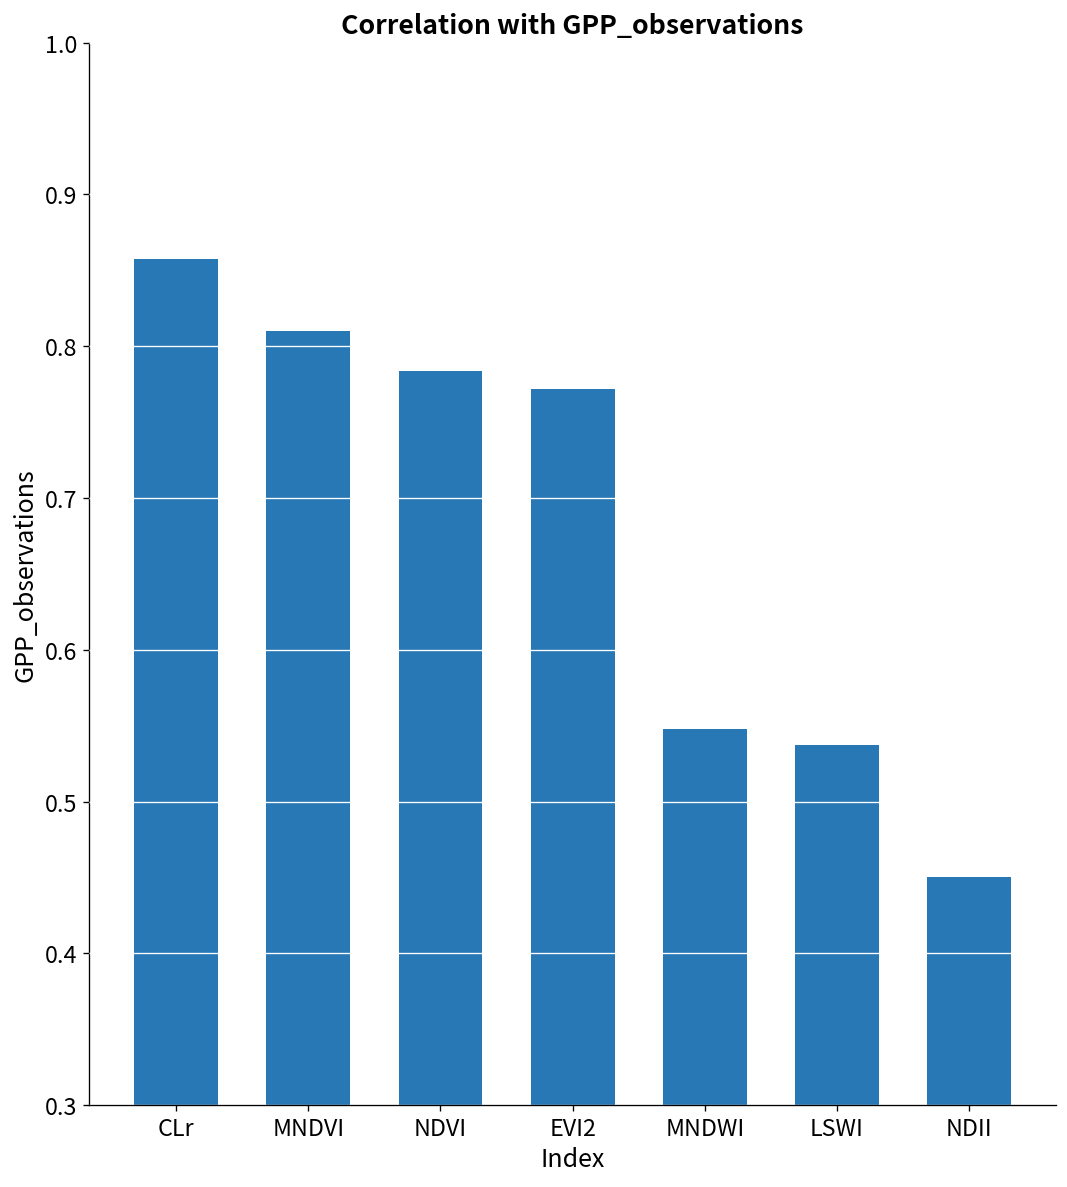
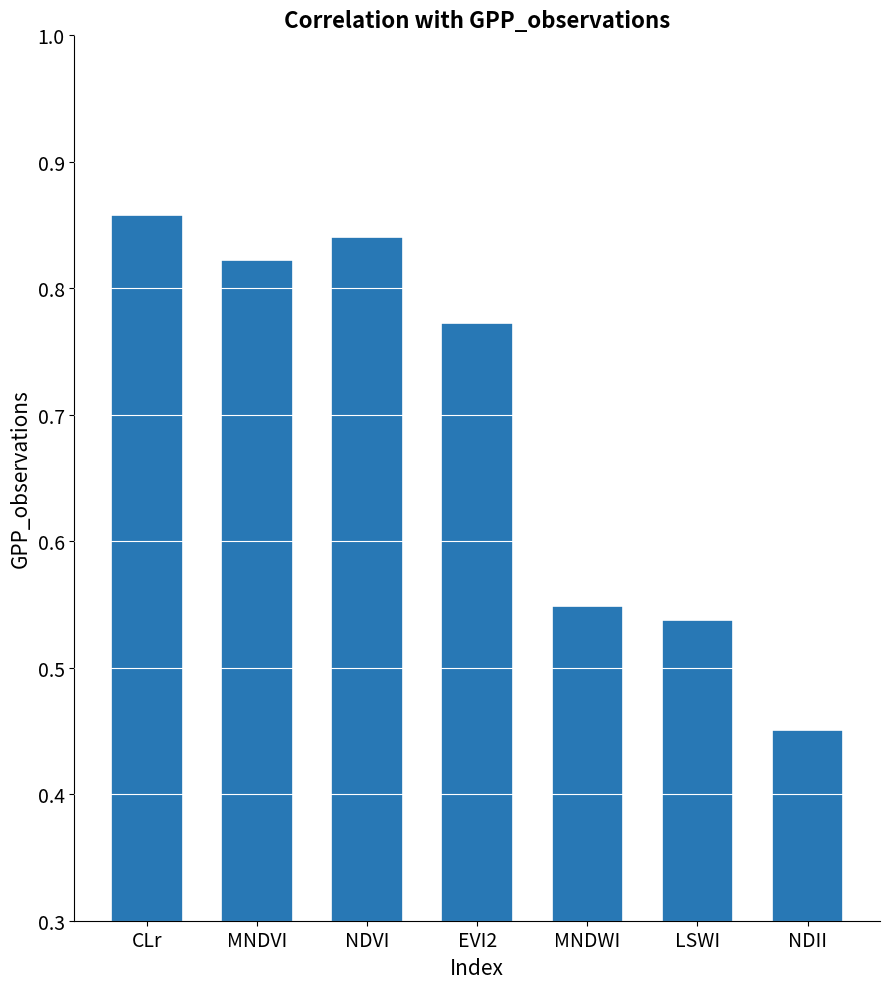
  {
    "CLr": 0.858,
-   "MNDVI": 0.811,
-   "NDVI": 0.784,
+   "MNDVI": 0.823,
+   "NDVI": 0.840,
    "EVI2": 0.772,
    "MNDWI": 0.549,
    "LSWI": 0.538,
    "NDII": 0.451
  }
